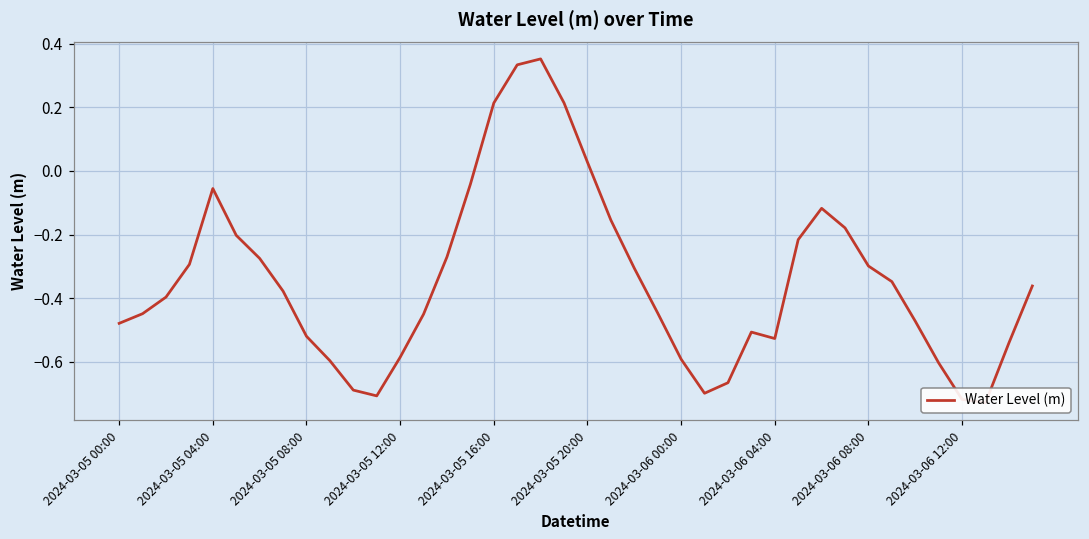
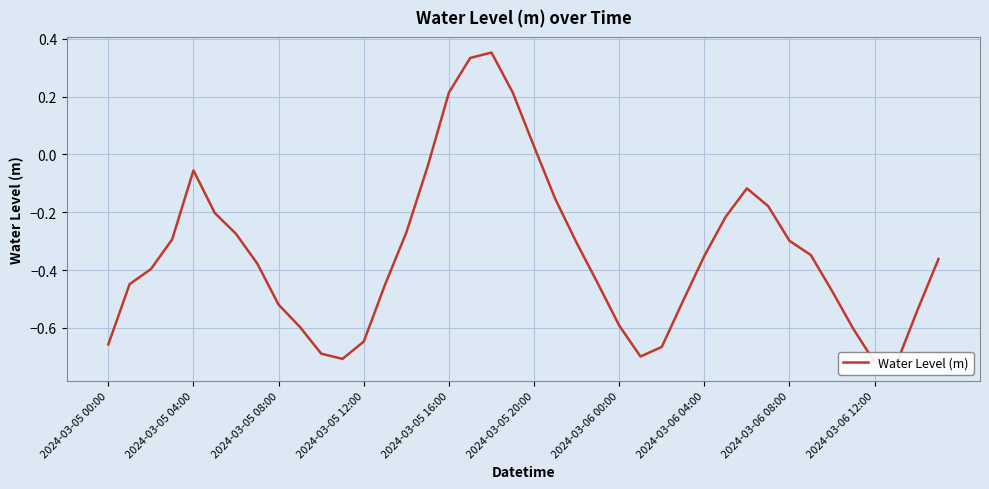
  {
-   "2024-03-05 00:00": -0.48,
+   "2024-03-05 00:00": -0.66,
    "2024-03-05 04:00": -0.06,
    "2024-03-05 08:00": -0.52,
-   "2024-03-05 12:00": -0.59,
+   "2024-03-05 12:00": -0.65,
    "2024-03-05 16:00": 0.21,
    "2024-03-05 20:00": 0.03,
    "2024-03-06 00:00": -0.59,
-   "2024-03-06 04:00": -0.53,
+   "2024-03-06 04:00": -0.35,
    "2024-03-06 08:00": -0.30
  }
